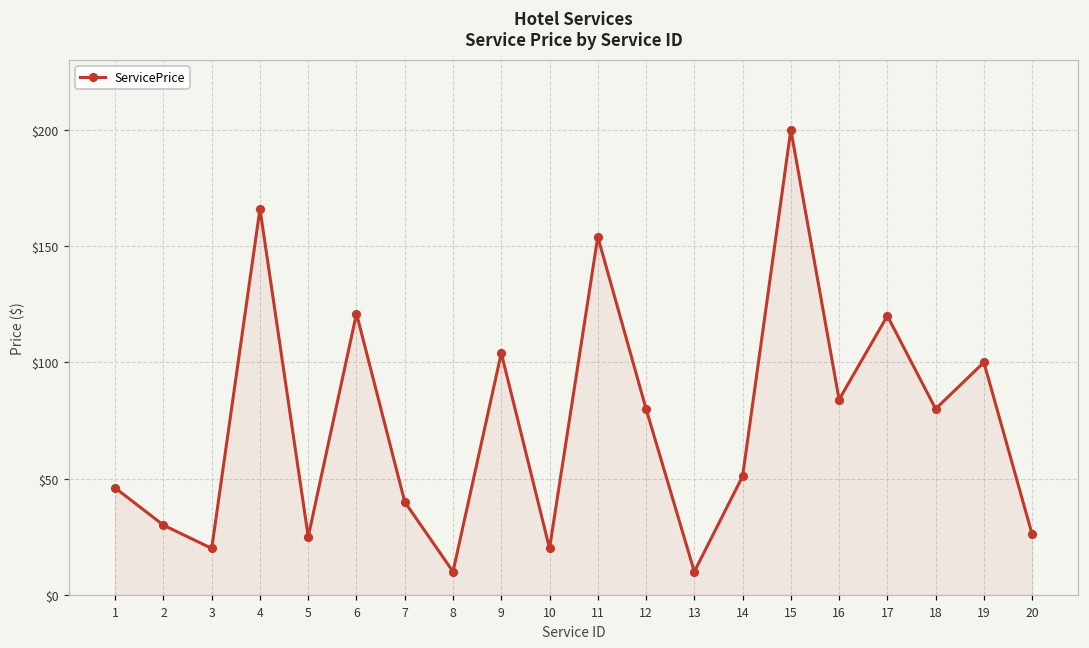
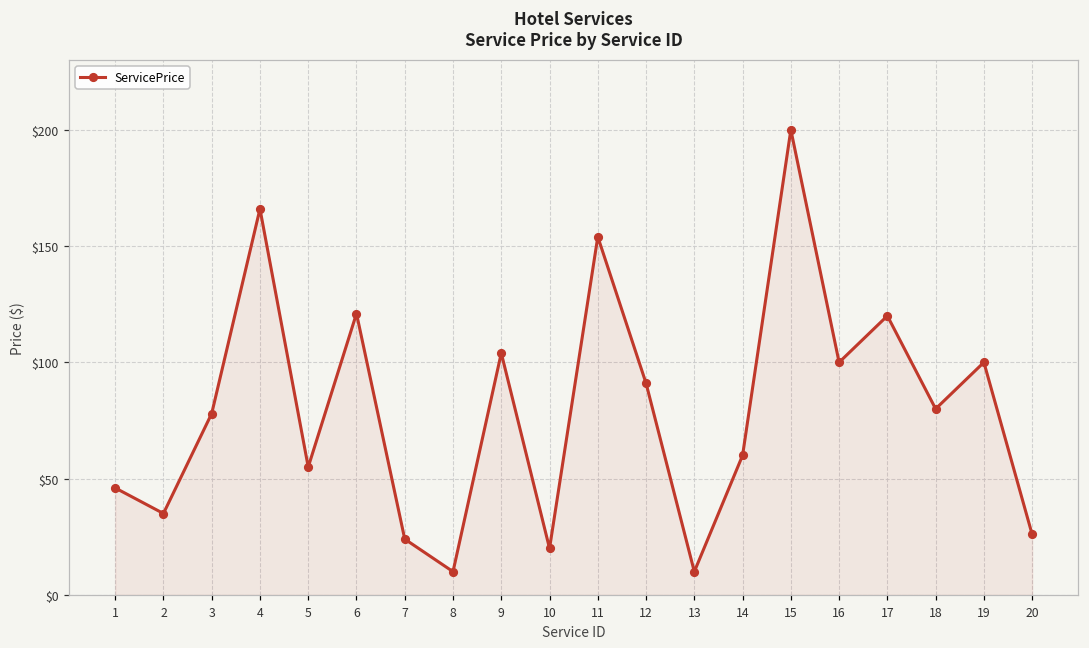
  {
    "1": "$46",
-   "2": "$30",
-   "3": "$20",
+   "2": "$35",
+   "3": "$78",
    "4": "$166",
-   "5": "$25",
+   "5": "$55",
    "6": "$121",
-   "7": "$40",
+   "7": "$24",
    "8": "$10",
    "9": "$104",
    "10": "$20",
    "11": "$154",
-   "12": "$80",
+   "12": "$91",
    "13": "$10",
-   "14": "$51",
+   "14": "$60",
    "15": "$200",
-   "16": "$84",
+   "16": "$100",
    "17": "$120",
    "18": "$80",
    "19": "$100",
    "20": "$26"
  }
